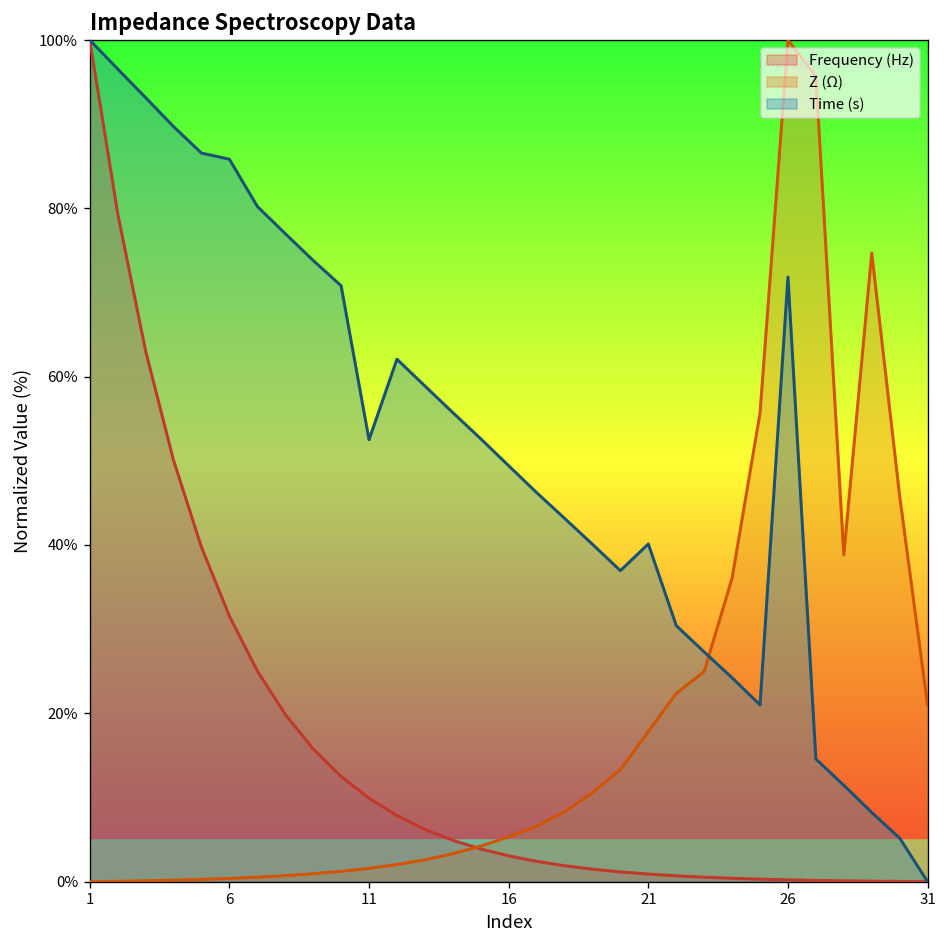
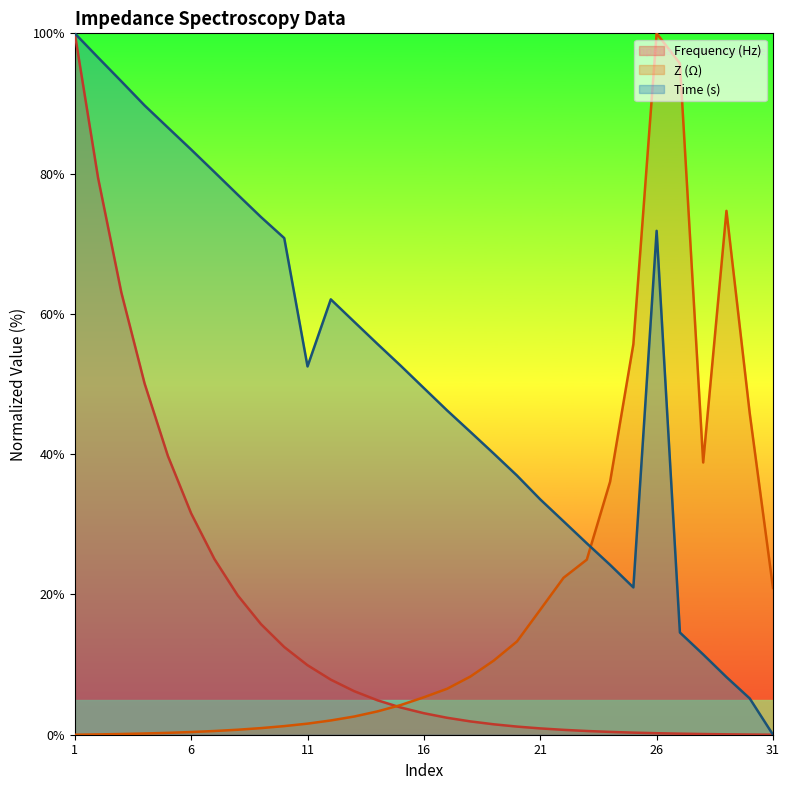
  {
    "Time (s)": {
-     "6": "86%",
+     "6": "83%",
      "11": "53%",
      "16": "49%",
-     "21": "40%",
+     "21": "34%",
      "26": "72%"
    }
  }
